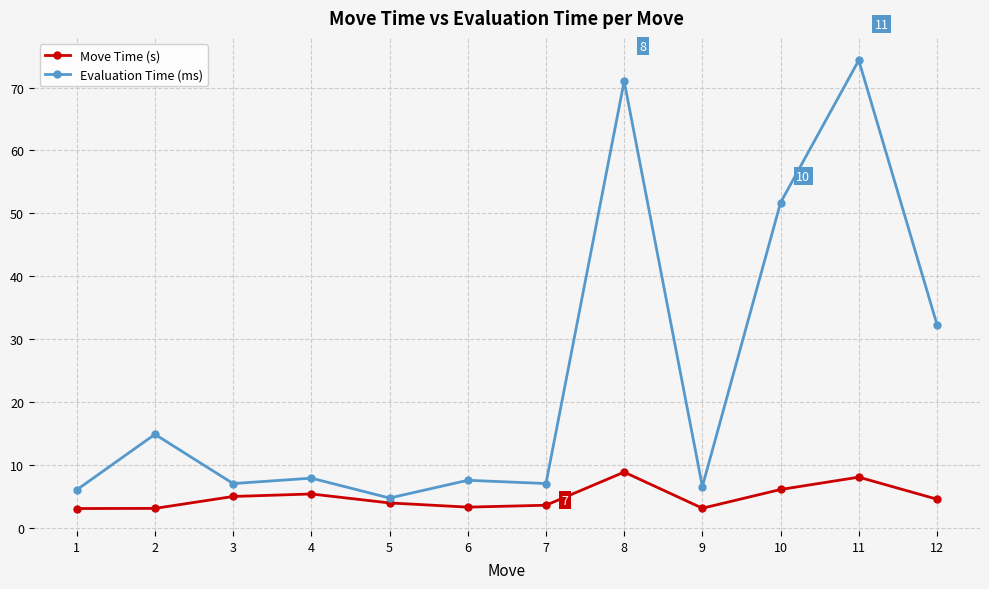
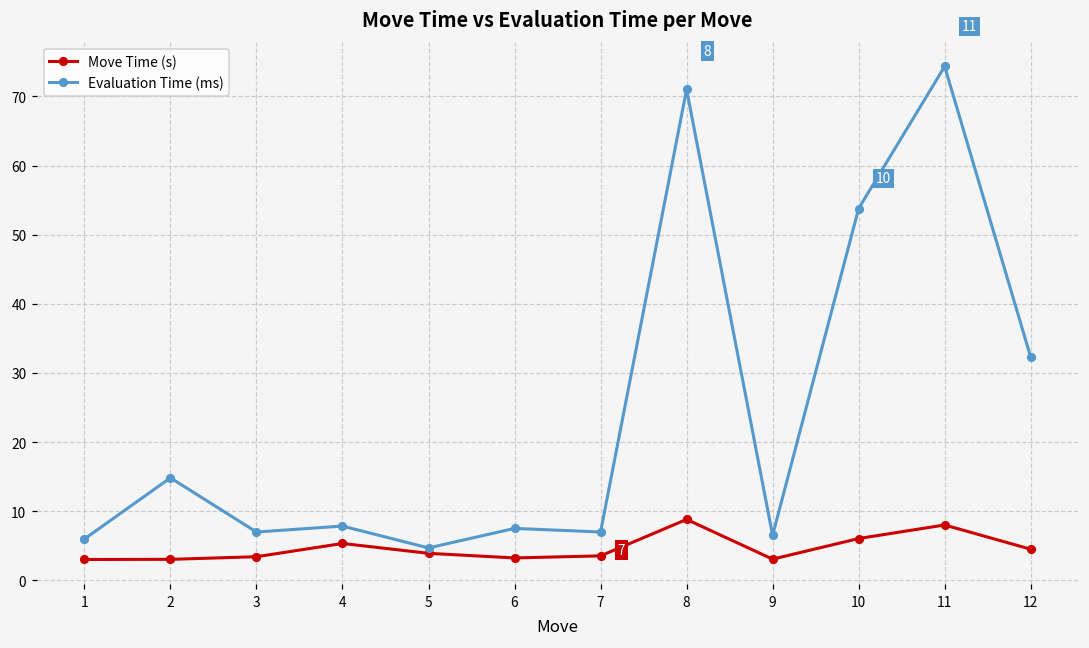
  {
    "Move Time (s)": {
      "1": 3,
      "2": 3,
-     "3": 5,
+     "3": 3,
      "4": 5,
      "5": 4,
      "6": 3,
      "8": 9,
      "9": 3,
      "10": 6,
      "11": 8,
      "12": 5
    },
    "Evaluation Time (ms)": {
      "1": 6,
      "2": 15,
      "3": 7,
      "4": 8,
      "5": 5,
      "6": 8,
      "8": 71,
      "9": 7,
-     "10": 52,
+     "10": 54,
      "11": 74,
      "12": 32
    }
  }
